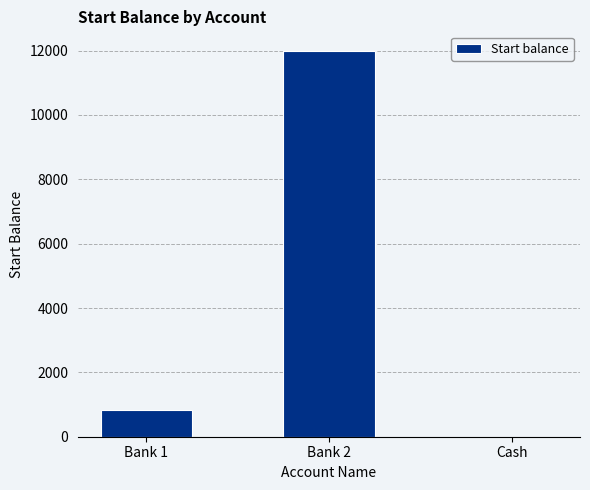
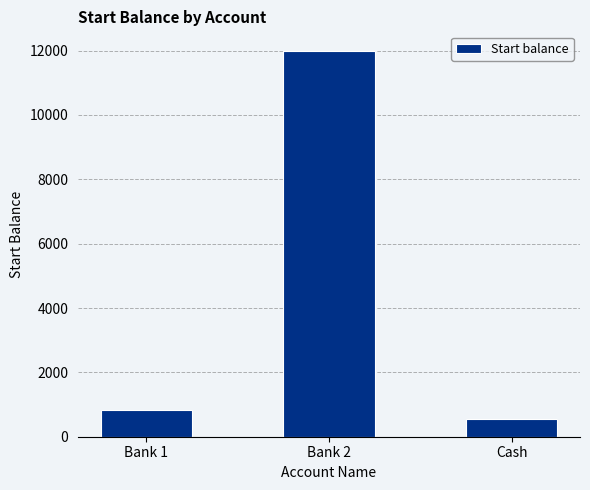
  {
    "Bank 1": 800,
    "Bank 2": 12000,
-   "Cash": 0
+   "Cash": 500
  }
